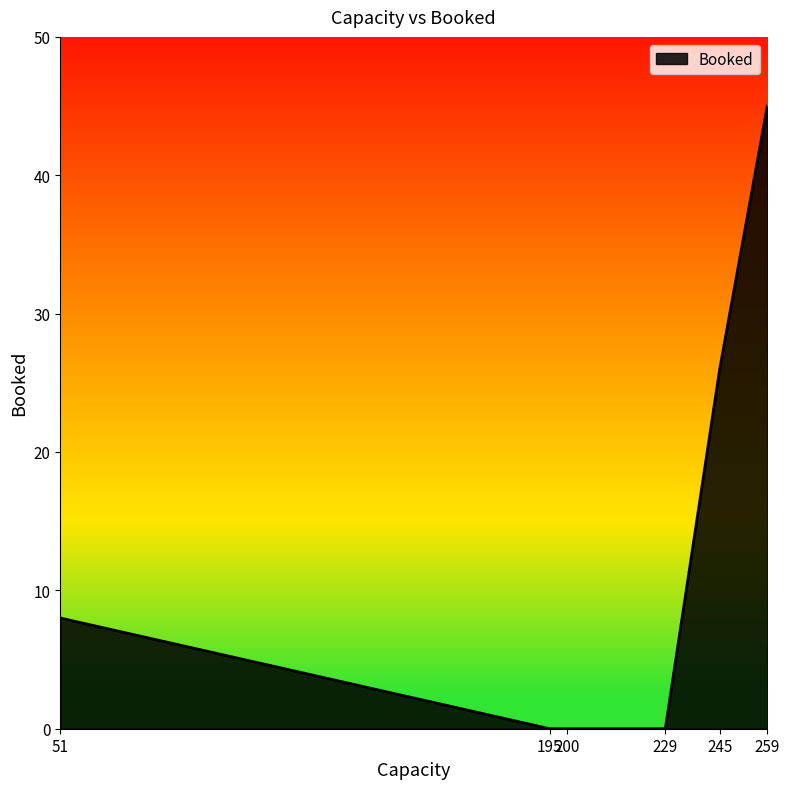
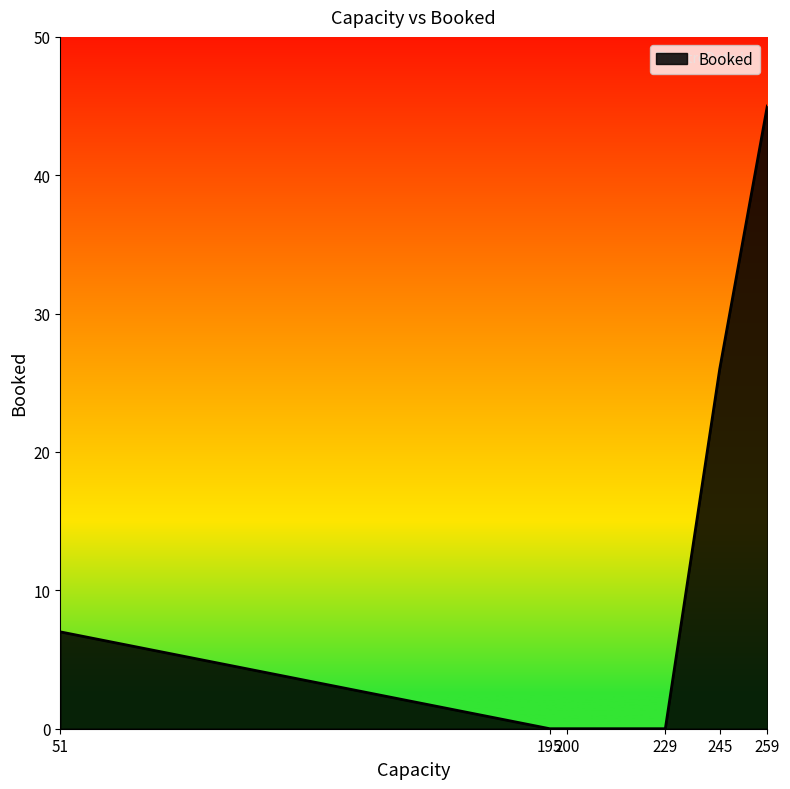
  {
-   "51": 8,
+   "51": 7,
    "229": 0,
    "245": 26,
    "259": 45
  }
